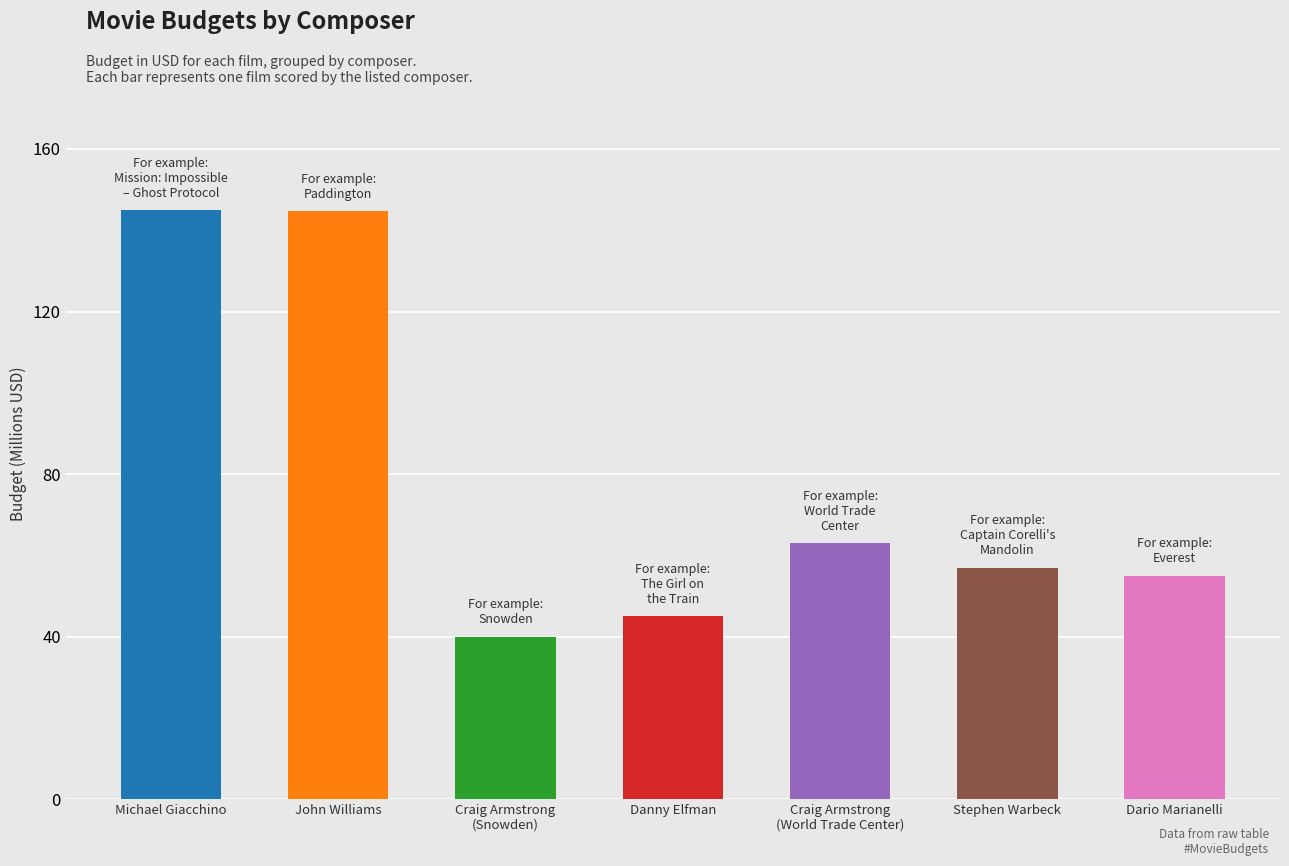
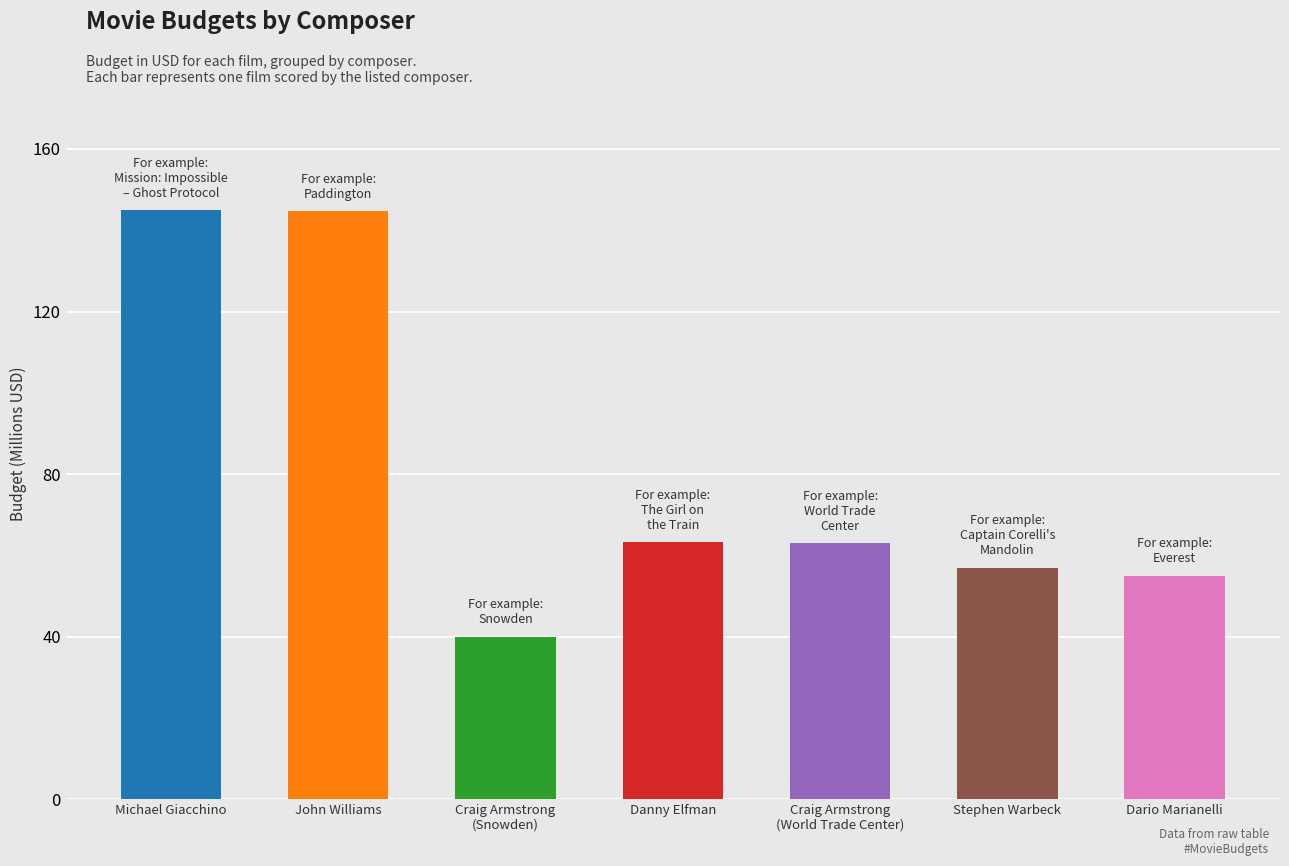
  {
    "Michael Giacchino": 145,
    "John Williams": 145,
    "Craig Armstrong (Snowden)": 40,
-   "Danny Elfman": 45,
+   "Danny Elfman": 63,
    "Craig Armstrong (World Trade Center)": 63,
    "Stephen Warbeck": 57,
    "Dario Marianelli": 55
  }
